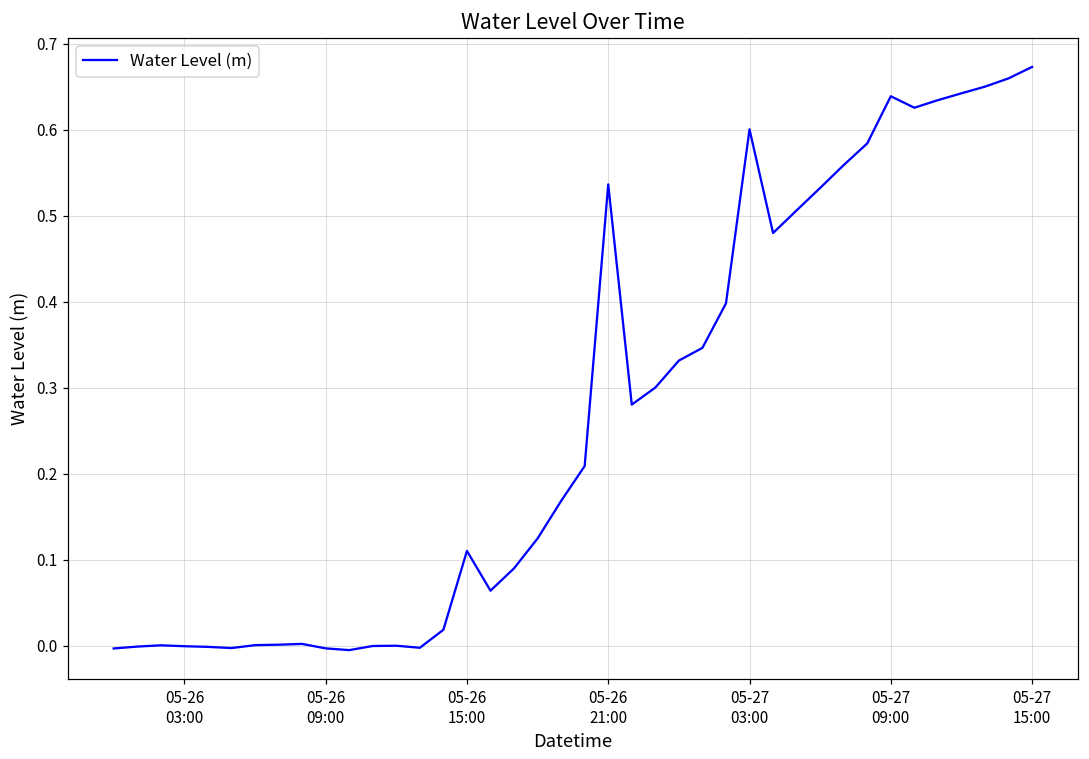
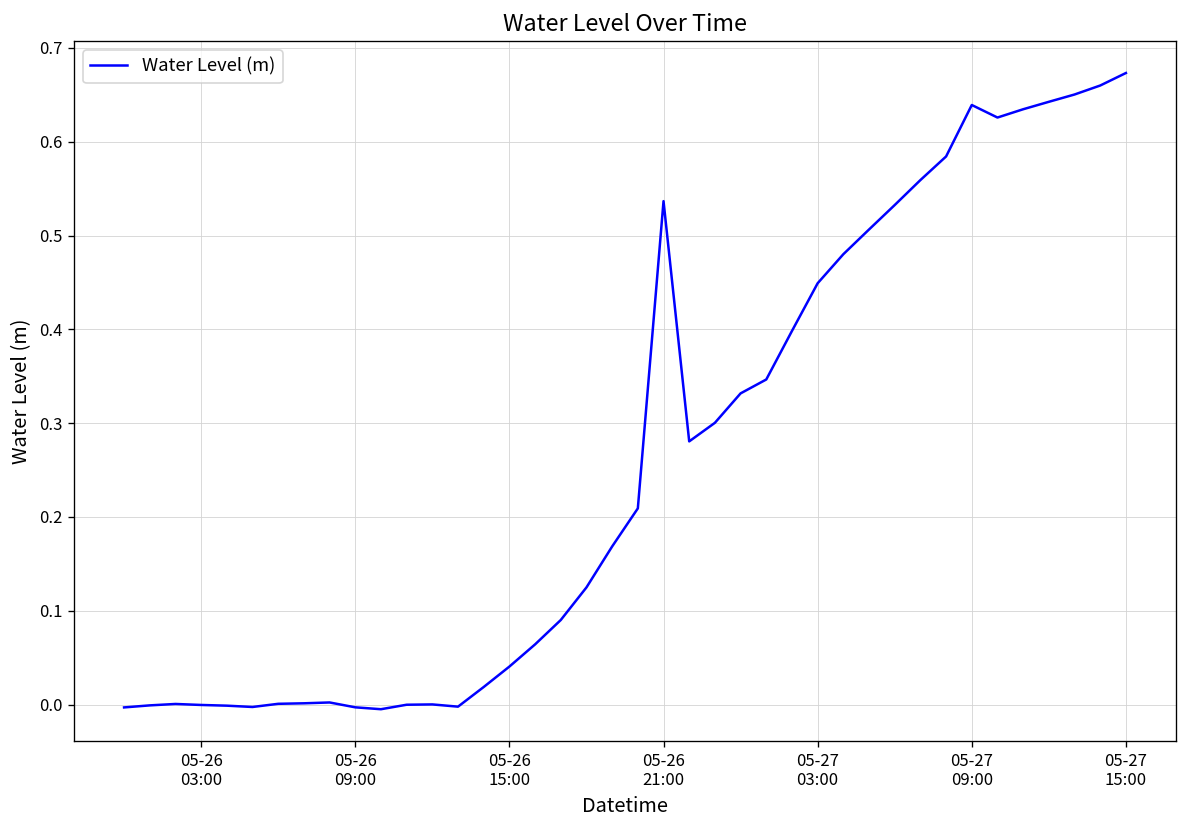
  {
    "05-26 03:00": 0.00,
    "05-26 09:00": 0.00,
-   "05-26 15:00": 0.11,
+   "05-26 15:00": 0.04,
    "05-26 21:00": 0.54,
-   "05-27 03:00": 0.60,
+   "05-27 03:00": 0.45,
    "05-27 09:00": 0.64,
    "05-27 15:00": 0.67
  }
